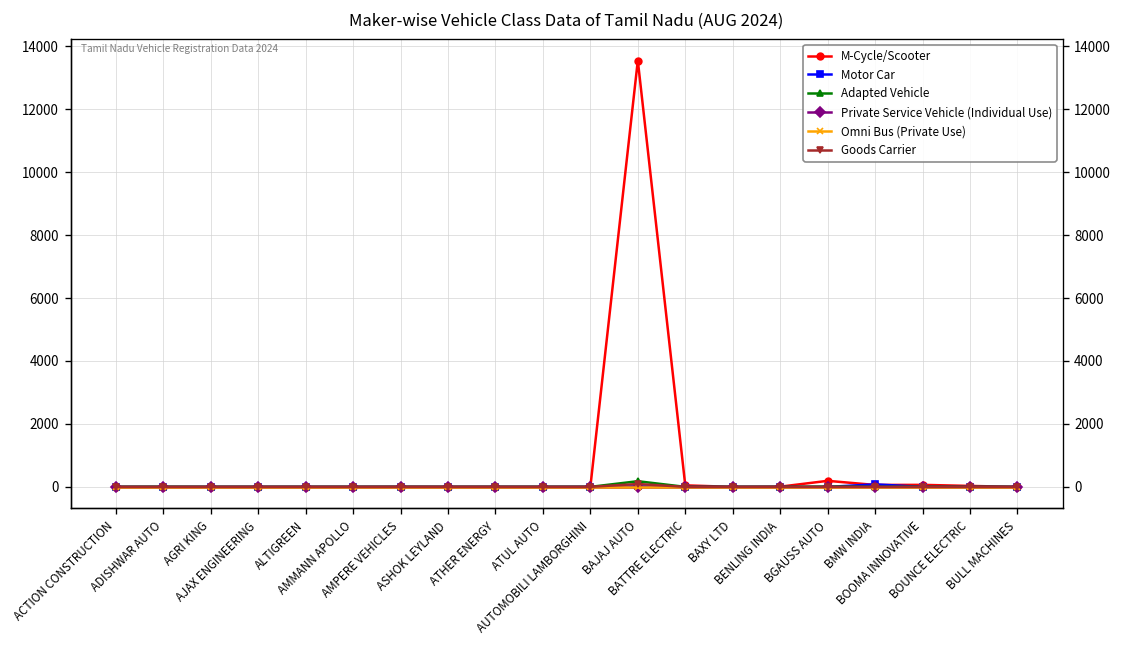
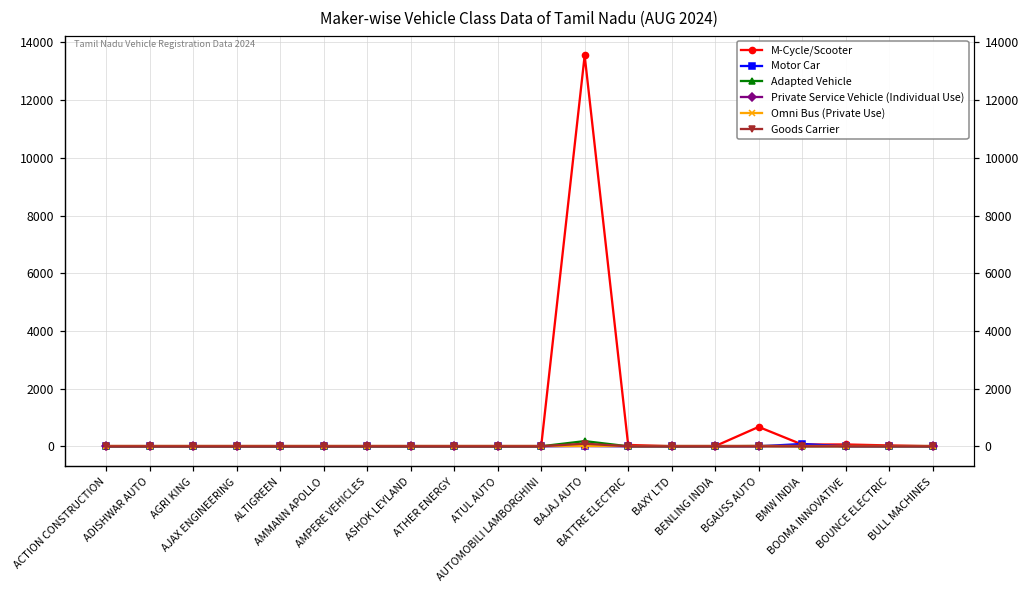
  {
    "M-Cycle/Scooter": {
      "BAJAJ AUTO": 13500,
-     "BGAUSS AUTO": 200
+     "BGAUSS AUTO": 700
    }
  }
